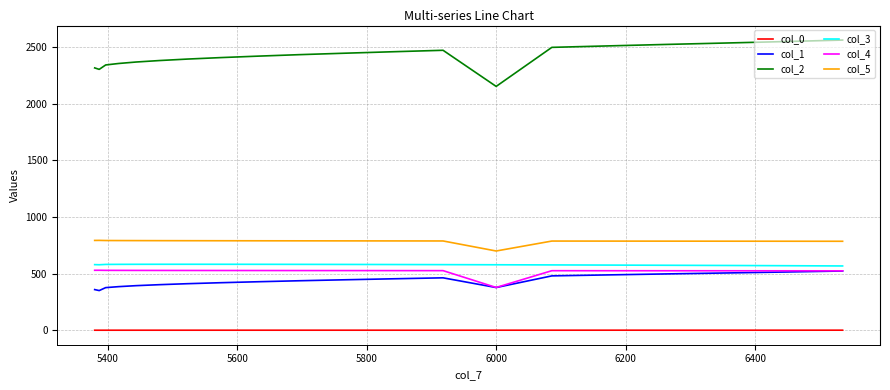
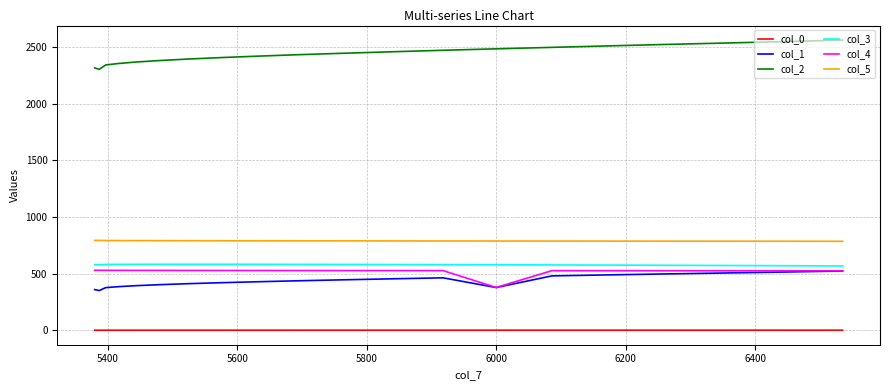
  {
    "col_0": {
      "6000": 0
    },
    "col_2": {
-     "6000": 2150
+     "6000": 2480
    },
    "col_3": {
      "6000": 580
    },
    "col_5": {
-     "6000": 700
+     "6000": 790
    }
  }
